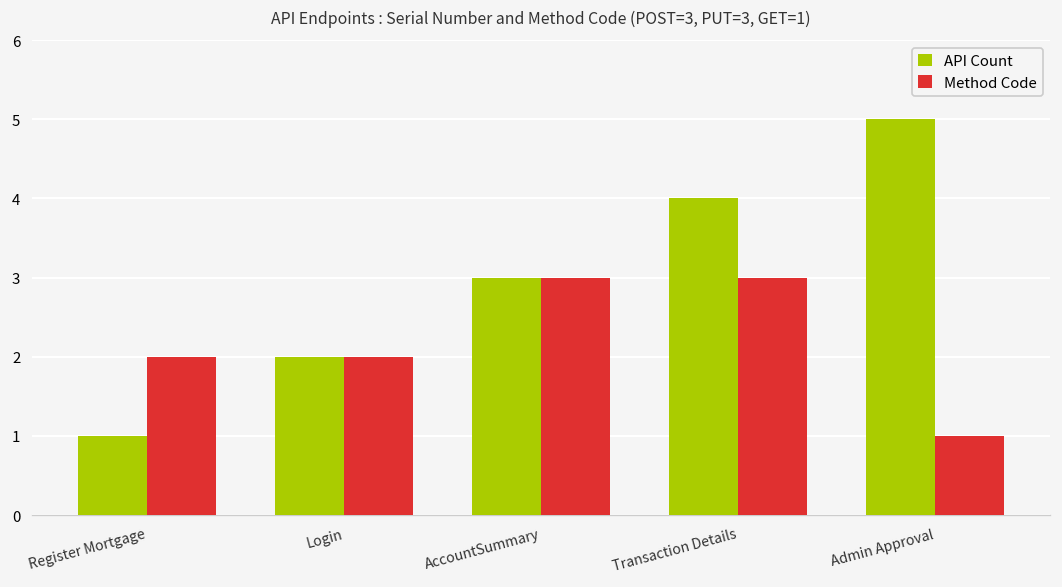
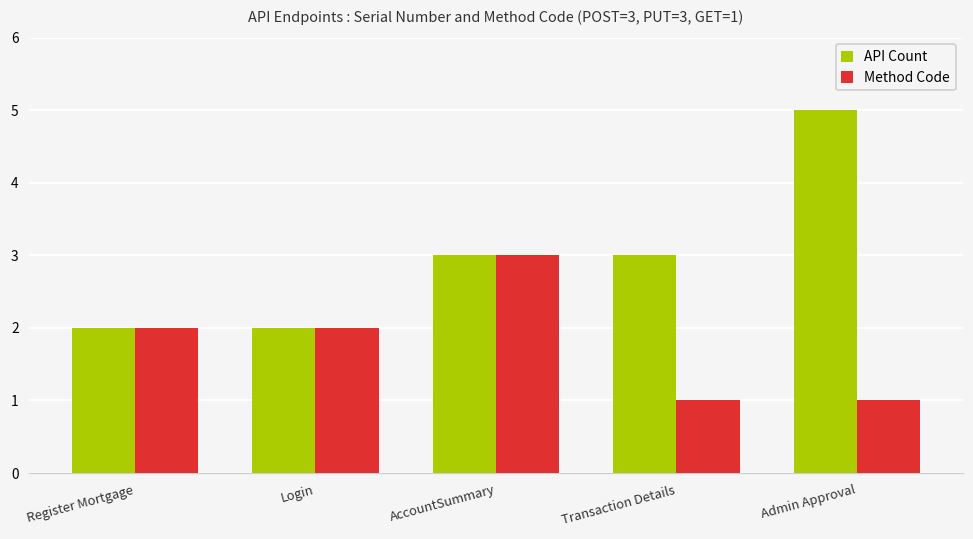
  {
    "API Count": {
-     "Register Mortgage": 1,
+     "Register Mortgage": 2,
      "Login": 2,
      "AccountSummary": 3,
-     "Transaction Details": 4,
+     "Transaction Details": 3,
      "Admin Approval": 5
    },
    "Method Code": {
      "Register Mortgage": 2,
      "Login": 2,
      "AccountSummary": 3,
-     "Transaction Details": 3,
+     "Transaction Details": 1,
      "Admin Approval": 1
    }
  }
